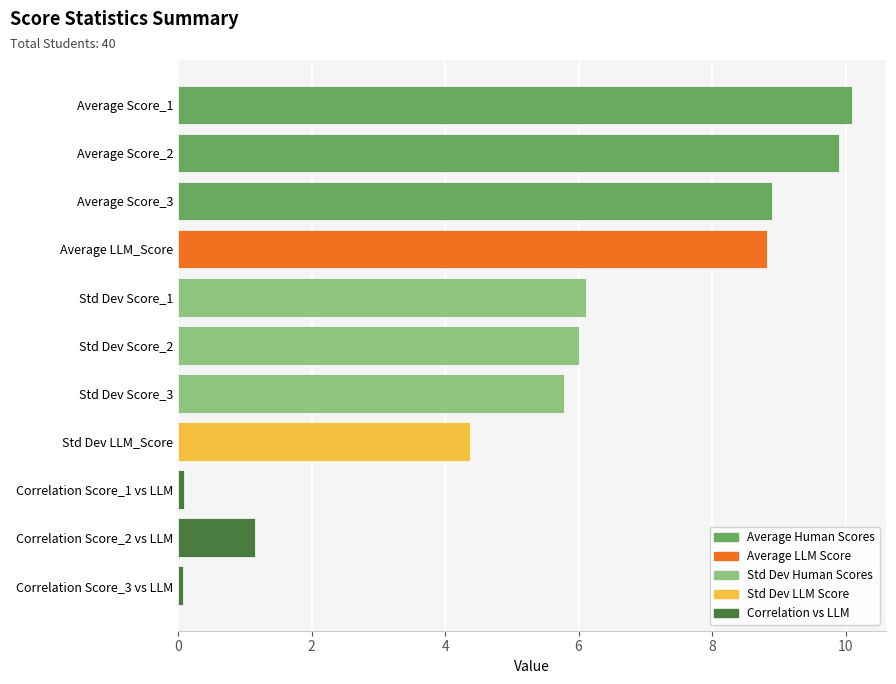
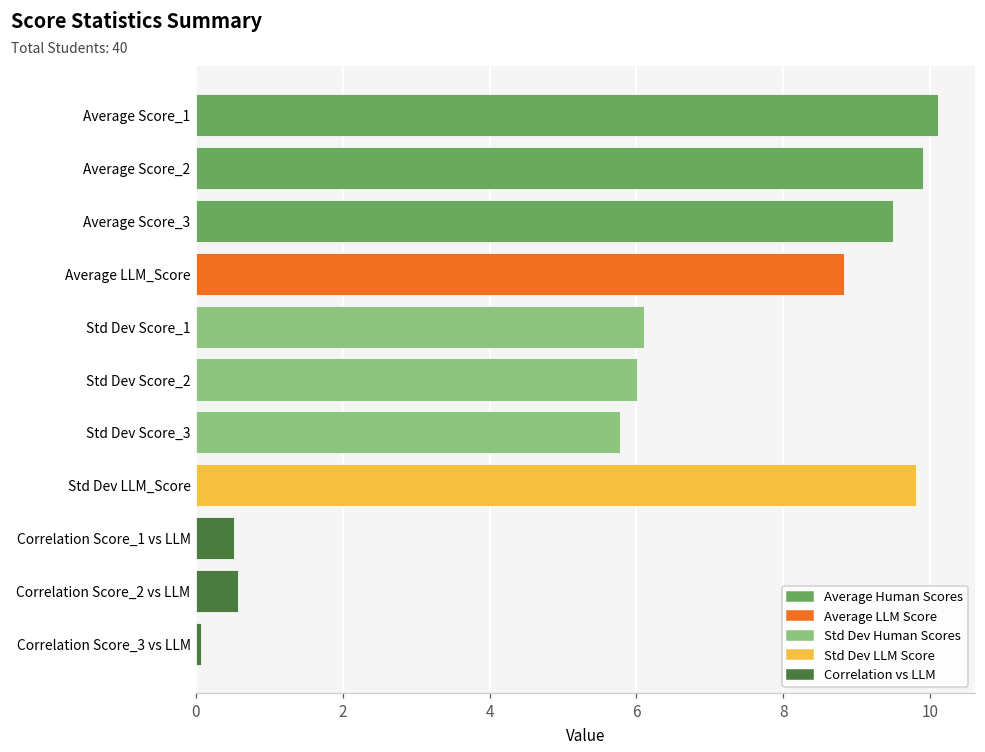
  {
    "Average Score_1": 10.1,
    "Average Score_2": 9.9,
-   "Average Score_3": 8.9,
+   "Average Score_3": 9.5,
    "Average LLM_Score": 8.8,
    "Std Dev Score_1": 6.1,
    "Std Dev Score_2": 6.0,
    "Std Dev Score_3": 5.8,
-   "Std Dev LLM_Score": 4.4,
-   "Correlation Score_1 vs LLM": 0.1,
-   "Correlation Score_2 vs LLM": 1.2,
+   "Std Dev LLM_Score": 9.8,
+   "Correlation Score_1 vs LLM": 0.5,
+   "Correlation Score_2 vs LLM": 0.6,
    "Correlation Score_3 vs LLM": 0.1
  }
